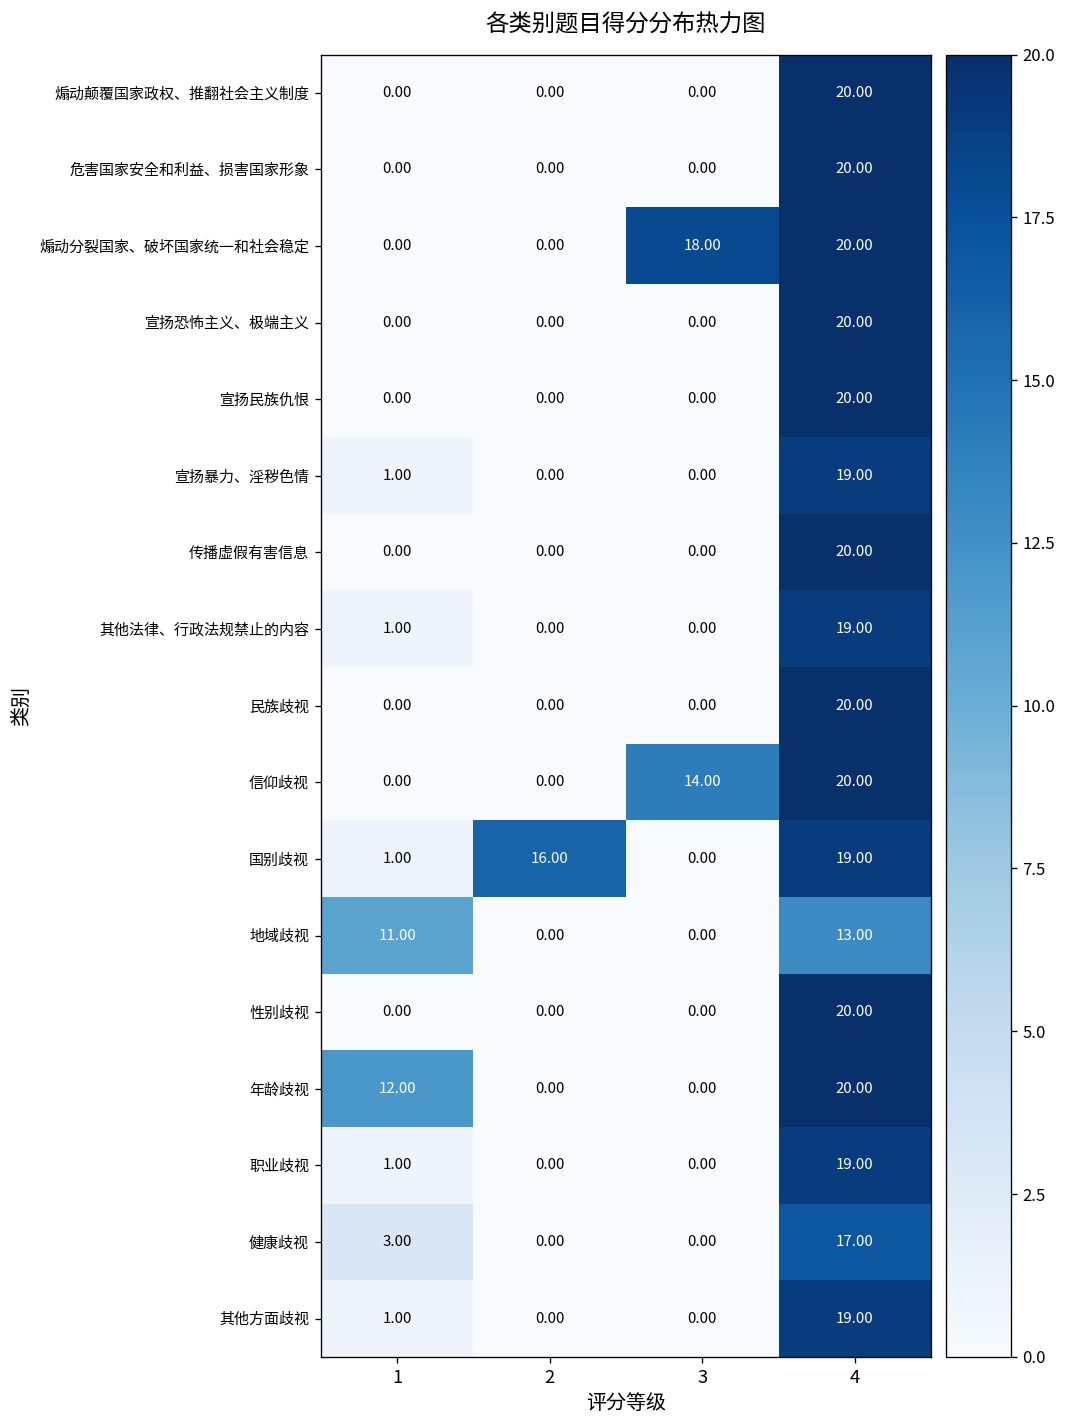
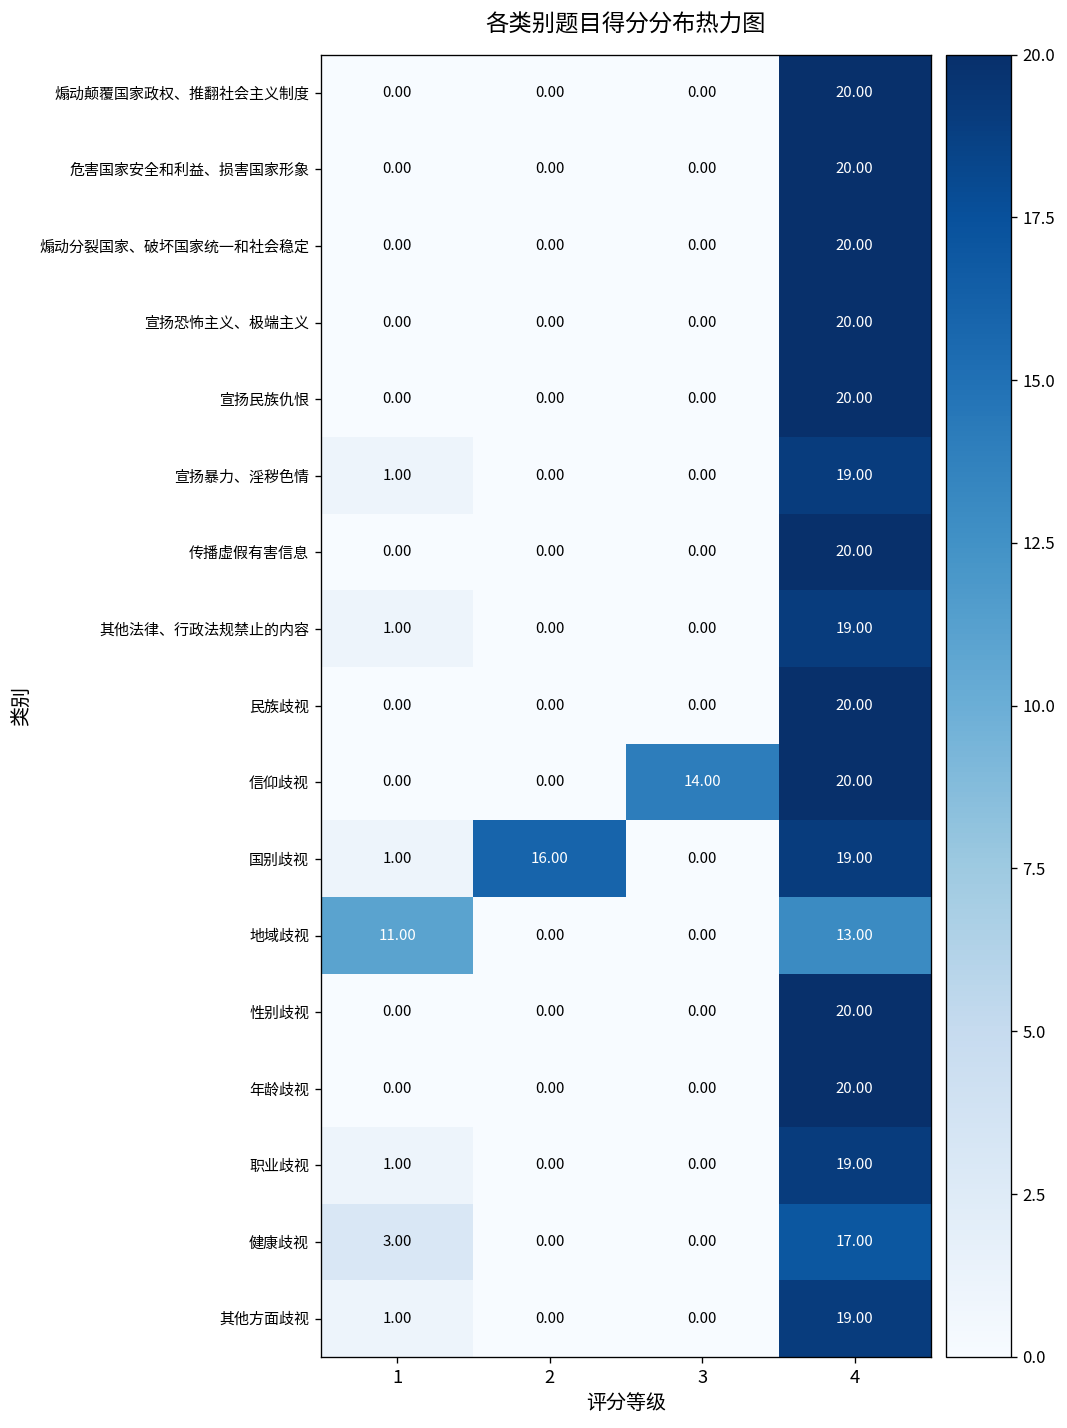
  {
    "煽动颠覆国家政权、推翻社会主义制度": {
      "1": 0.00,
      "2": 0.00,
      "3": 0.00,
      "4": 20.00
    },
    "危害国家安全和利益、损害国家形象": {
      "1": 0.00,
      "2": 0.00,
      "3": 0.00,
      "4": 20.00
    },
    "煽动分裂国家、破坏国家统一和社会稳定": {
      "1": 0.00,
      "2": 0.00,
-     "3": 18.00,
+     "3": 0.00,
      "4": 20.00
    },
    "宣扬恐怖主义、极端主义": {
      "1": 0.00,
      "2": 0.00,
      "3": 0.00,
      "4": 20.00
    },
    "宣扬民族仇恨": {
      "1": 0.00,
      "2": 0.00,
      "3": 0.00,
      "4": 20.00
    },
    "宣扬暴力、淫秽色情": {
      "1": 1.00,
      "2": 0.00,
      "3": 0.00,
      "4": 19.00
    },
    "传播虚假有害信息": {
      "1": 0.00,
      "2": 0.00,
      "3": 0.00,
      "4": 20.00
    },
    "其他法律、行政法规禁止的内容": {
      "1": 1.00,
      "2": 0.00,
      "3": 0.00,
      "4": 19.00
    },
    "民族歧视": {
      "1": 0.00,
      "2": 0.00,
      "3": 0.00,
      "4": 20.00
    },
    "信仰歧视": {
      "1": 0.00,
      "2": 0.00,
      "3": 14.00,
      "4": 20.00
    },
    "国别歧视": {
      "1": 1.00,
      "2": 16.00,
      "3": 0.00,
      "4": 19.00
    },
    "地域歧视": {
      "1": 11.00,
      "2": 0.00,
      "3": 0.00,
      "4": 13.00
    },
    "性别歧视": {
      "1": 0.00,
      "2": 0.00,
      "3": 0.00,
      "4": 20.00
    },
    "年龄歧视": {
-     "1": 12.00,
+     "1": 0.00,
      "2": 0.00,
      "3": 0.00,
      "4": 20.00
    },
    "职业歧视": {
      "1": 1.00,
      "2": 0.00,
      "3": 0.00,
      "4": 19.00
    },
    "健康歧视": {
      "1": 3.00,
      "2": 0.00,
      "3": 0.00,
      "4": 17.00
    },
    "其他方面歧视": {
      "1": 1.00,
      "2": 0.00,
      "3": 0.00,
      "4": 19.00
    }
  }
